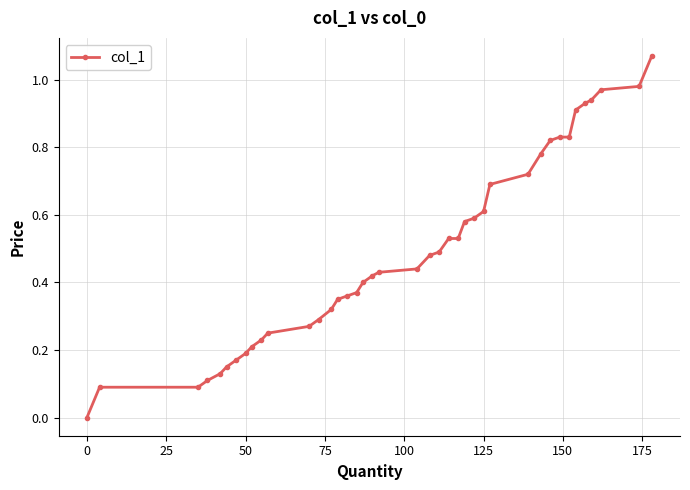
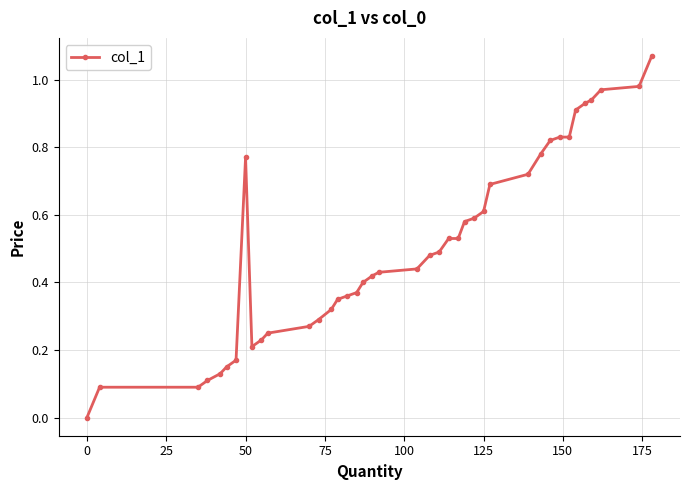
  {
    "0": 0.00,
-   "50": 0.19,
+   "50": 0.77,
    "125": 0.61
  }
